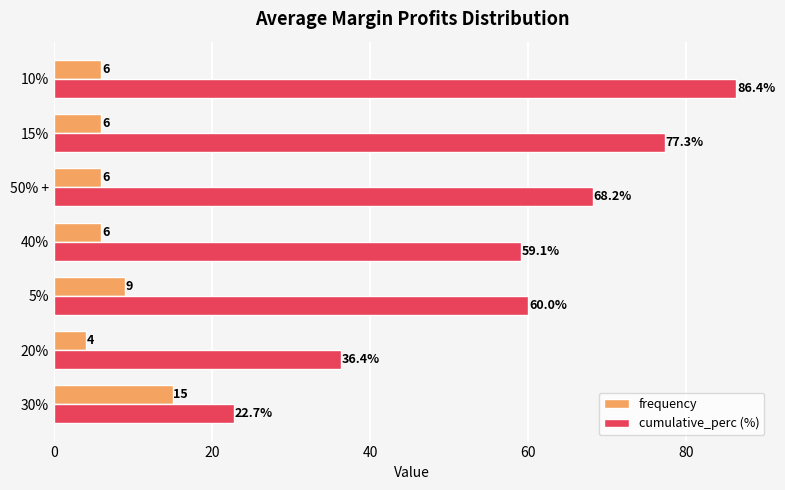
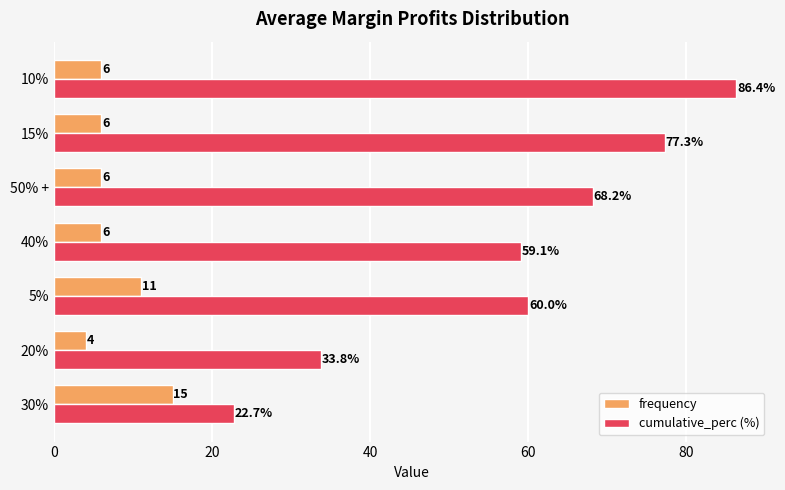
  {
    "frequency": {
      "10%": "6",
      "15%": "6",
      "50% +": "6",
      "40%": "6",
-     "5%": "9",
+     "5%": "11",
      "20%": "4",
      "30%": "15"
    },
    "cumulative_perc (%)": {
      "10%": "86.4%",
      "15%": "77.3%",
      "50% +": "68.2%",
      "40%": "59.1%",
      "5%": "60.0%",
-     "20%": "36.4%",
+     "20%": "33.8%",
      "30%": "22.7%"
    }
  }
